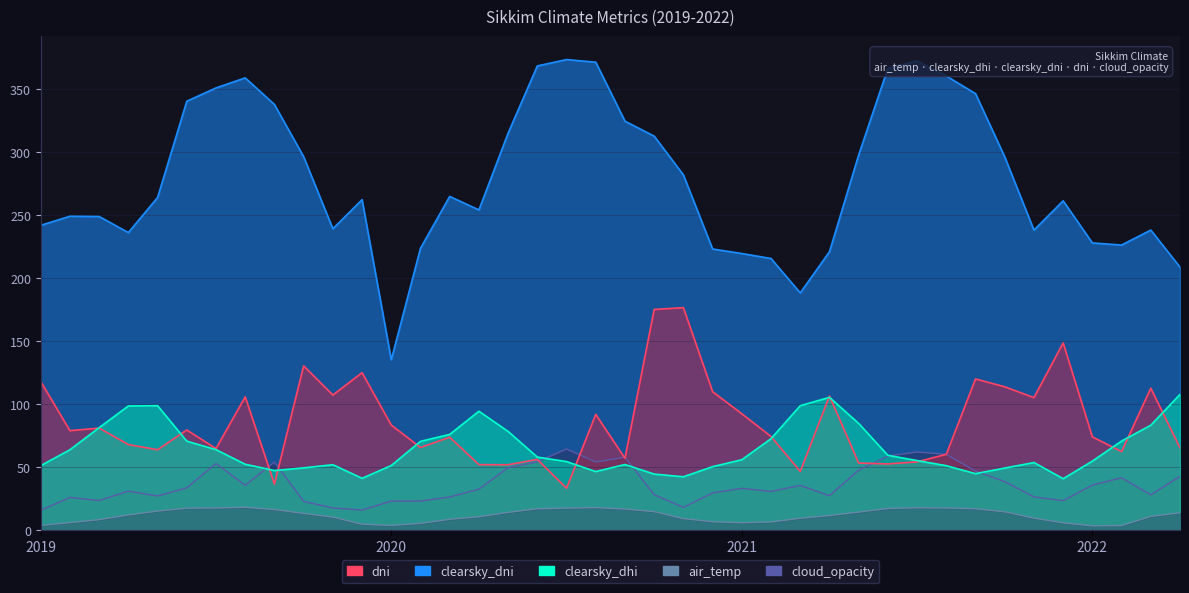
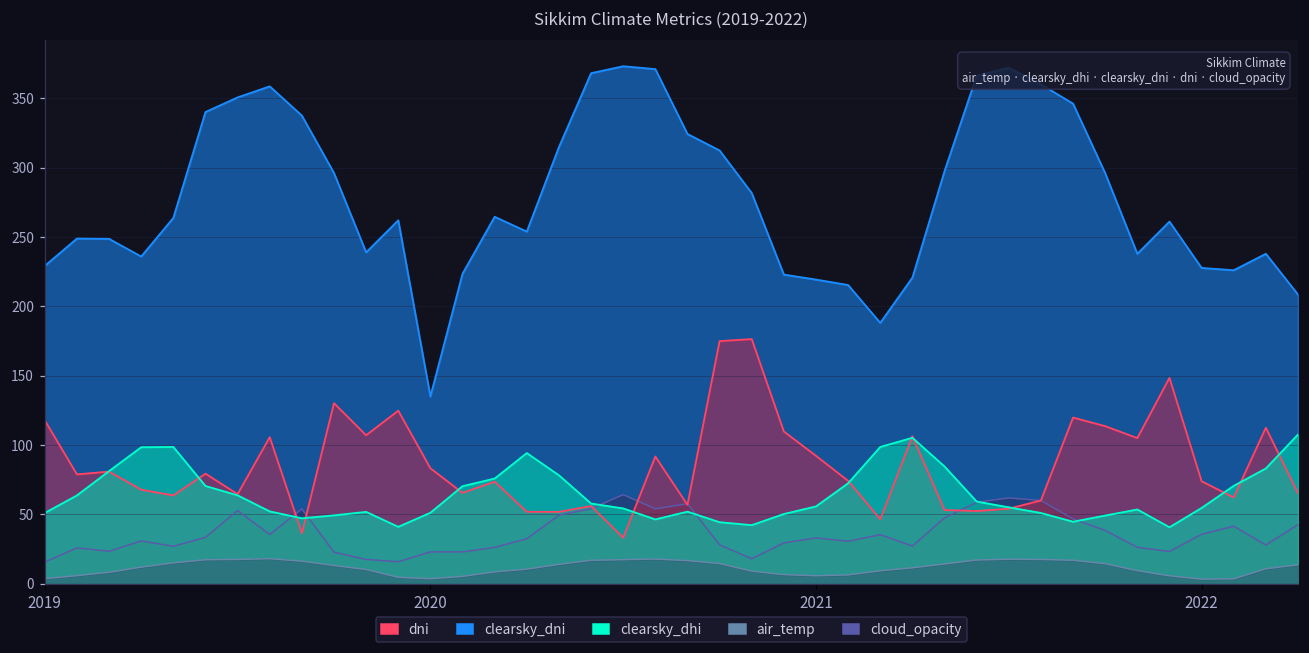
  {
    "clearsky_dni": {
-     "2019": 242,
+     "2019": 229,
      "2020": 135,
      "2021": 219,
      "2022": 228
    }
  }
